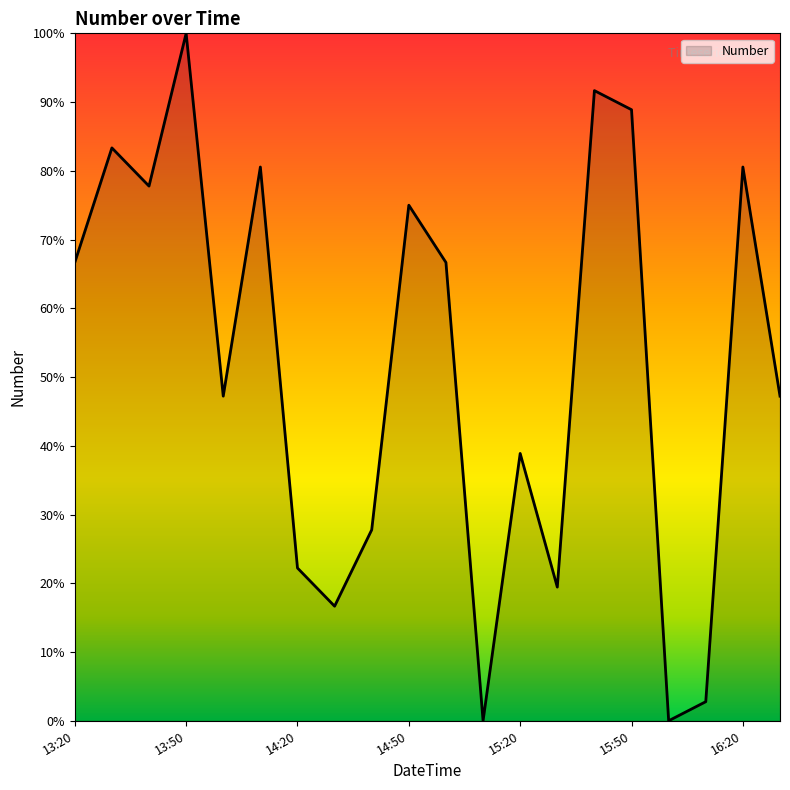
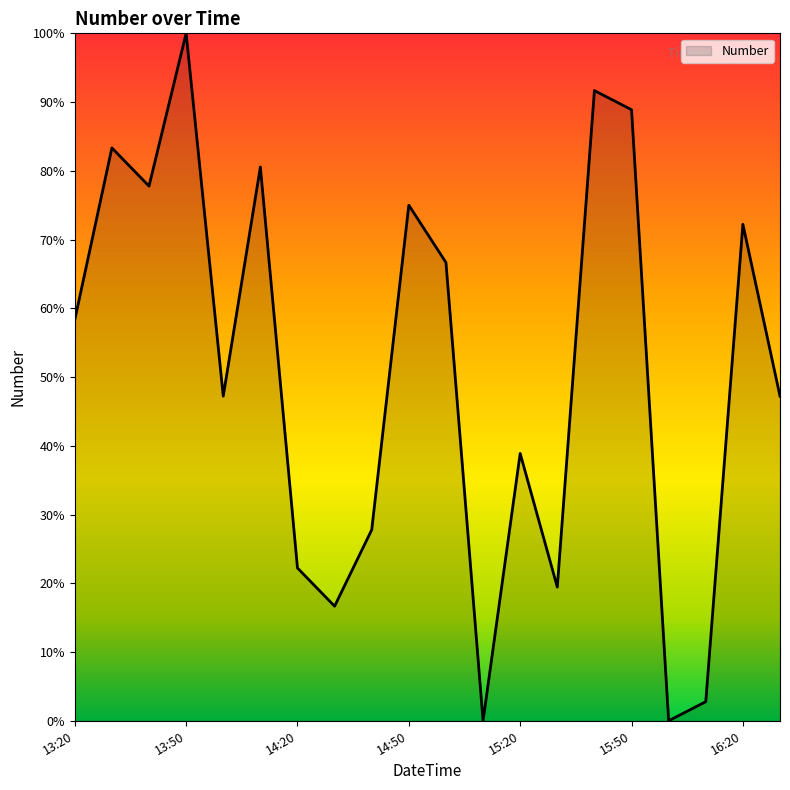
  {
-   "13:20": "67%",
+   "13:20": "58%",
    "13:50": "100%",
    "14:20": "22%",
    "14:50": "75%",
    "15:20": "39%",
    "15:50": "89%",
-   "16:20": "81%"
+   "16:20": "72%"
  }
